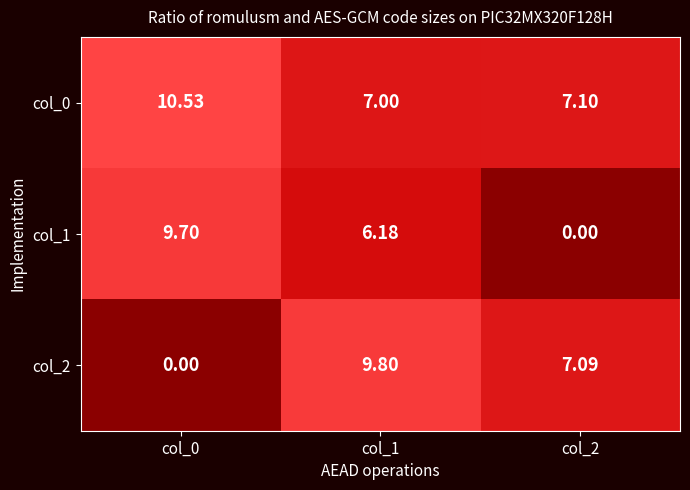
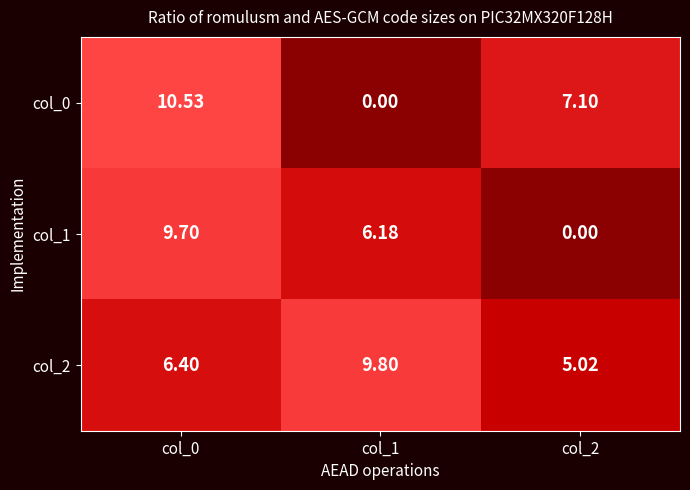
  {
    "col_0": {
      "col_0": 10.53,
-     "col_1": 7.00,
+     "col_1": 0.00,
      "col_2": 7.10
    },
    "col_1": {
      "col_0": 9.70,
      "col_1": 6.18,
      "col_2": 0.00
    },
    "col_2": {
-     "col_0": 0.00,
+     "col_0": 6.40,
      "col_1": 9.80,
-     "col_2": 7.09
+     "col_2": 5.02
    }
  }
